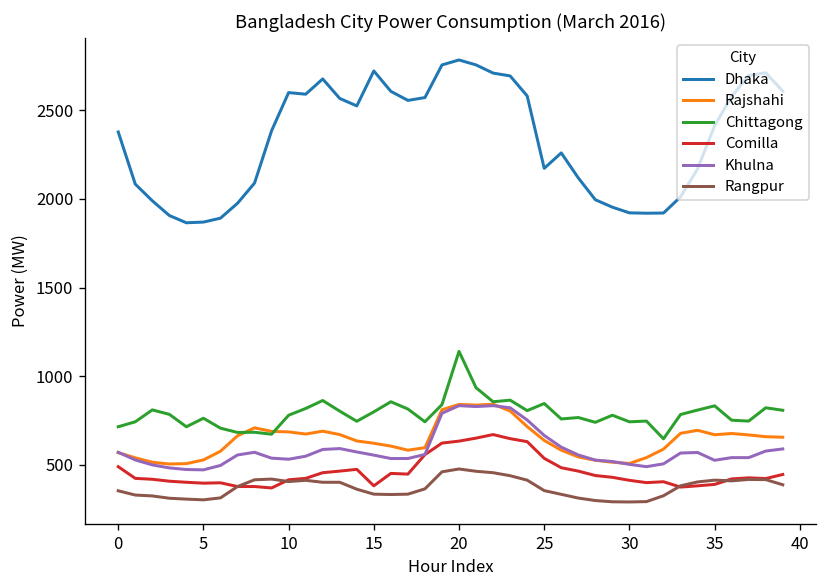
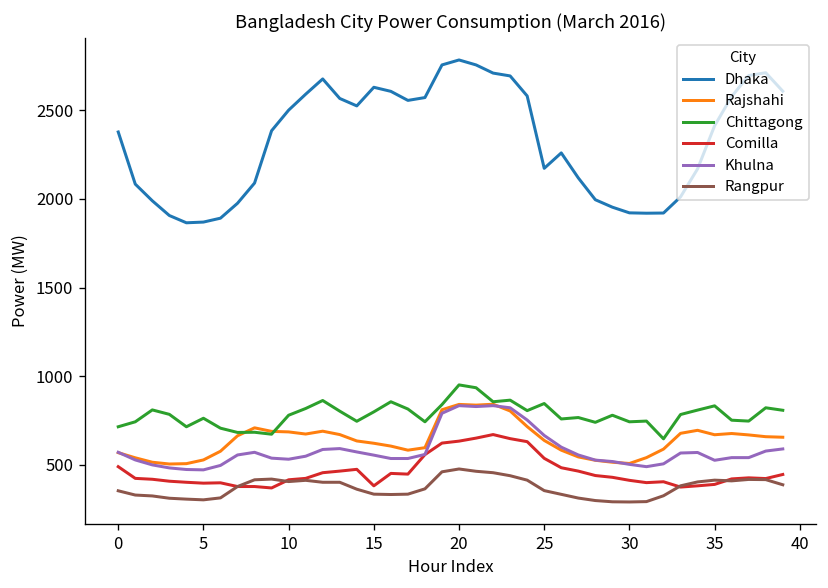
  {
    "Dhaka": {
      "0": 2380,
      "5": 1870,
-     "10": 2600,
-     "15": 2720,
+     "10": 2500,
+     "15": 2630,
      "20": 2780,
      "25": 2170,
      "30": 1920
    },
    "Rajshahi": {
      "5": 530,
      "10": 690,
      "15": 620,
      "25": 640,
      "35": 670
    },
    "Chittagong": {
      "0": 720,
      "5": 760,
      "10": 780,
      "15": 800,
-     "20": 1140,
+     "20": 950,
      "25": 850,
      "30": 740,
      "35": 830
    },
    "Comilla": {
      "0": 490,
      "5": 400,
      "15": 380,
      "20": 630,
      "25": 540,
      "30": 410,
      "35": 390
    },
    "Khulna": {
      "5": 470,
      "10": 530,
      "15": 560,
      "25": 670,
      "35": 530
    },
    "Rangpur": {
      "0": 350,
      "5": 300,
      "15": 340,
      "20": 480,
      "25": 360,
      "30": 290,
      "35": 410
    }
  }
